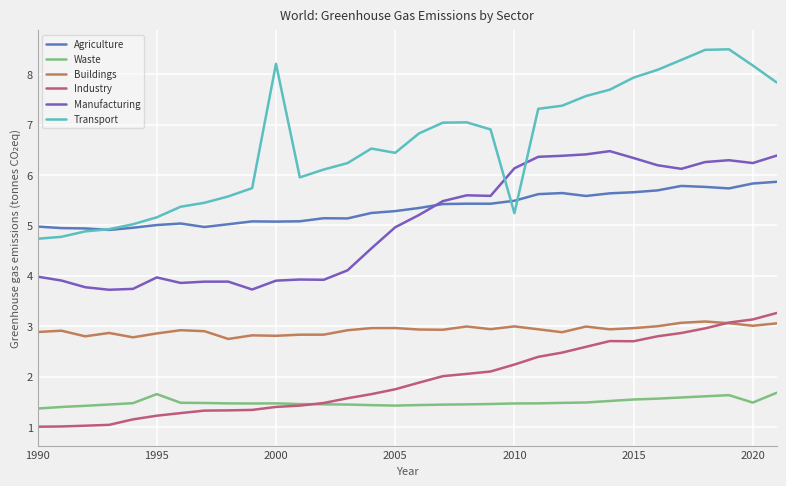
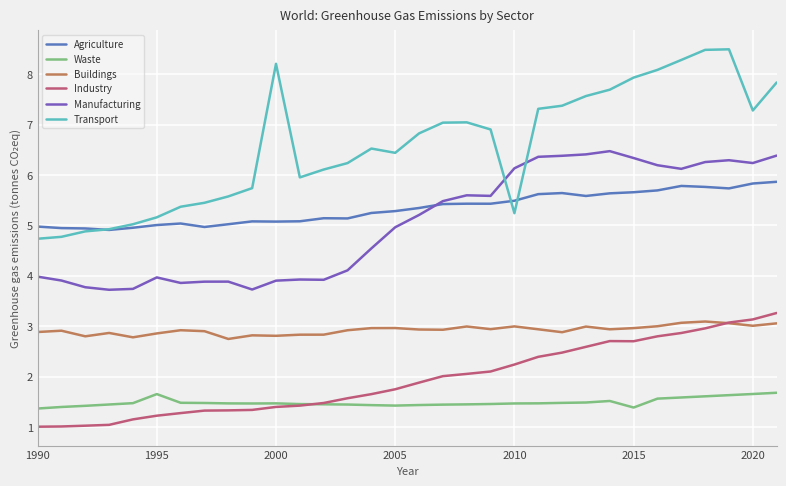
  {
    "Waste": {
      "1990": 1.4,
      "1995": 1.7,
      "2000": 1.5,
      "2005": 1.4,
      "2010": 1.5,
-     "2015": 1.5,
-     "2020": 1.5
+     "2015": 1.4,
+     "2020": 1.7
    },
    "Transport": {
      "1990": 4.7,
      "1995": 5.2,
      "2000": 8.2,
      "2005": 6.4,
      "2010": 5.2,
      "2015": 7.9,
-     "2020": 8.2
+     "2020": 7.3
    }
  }
